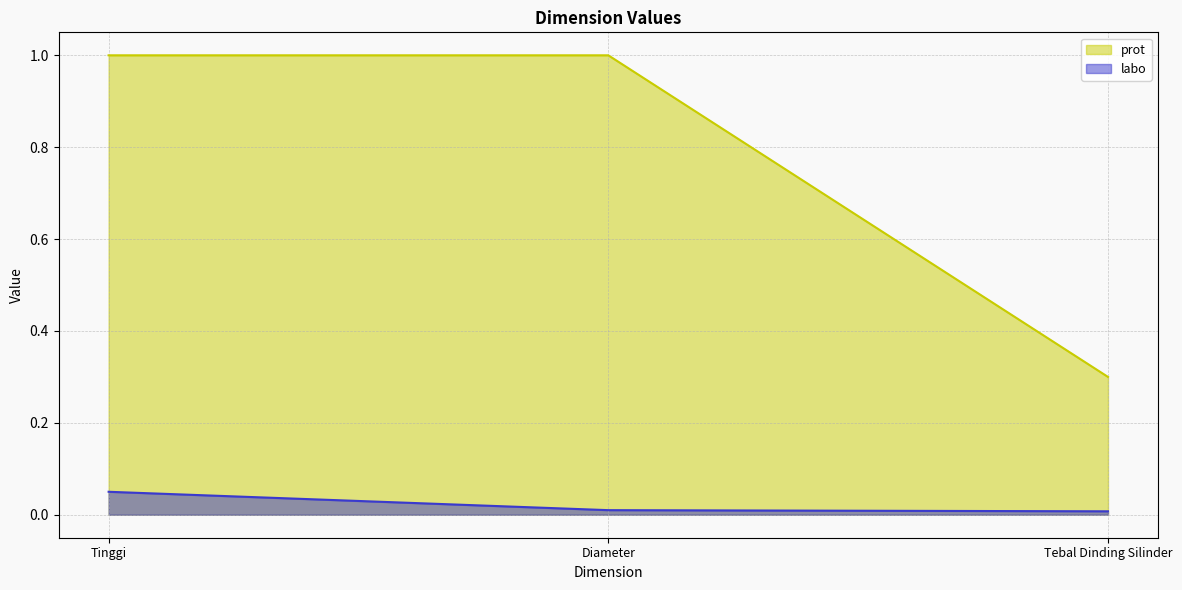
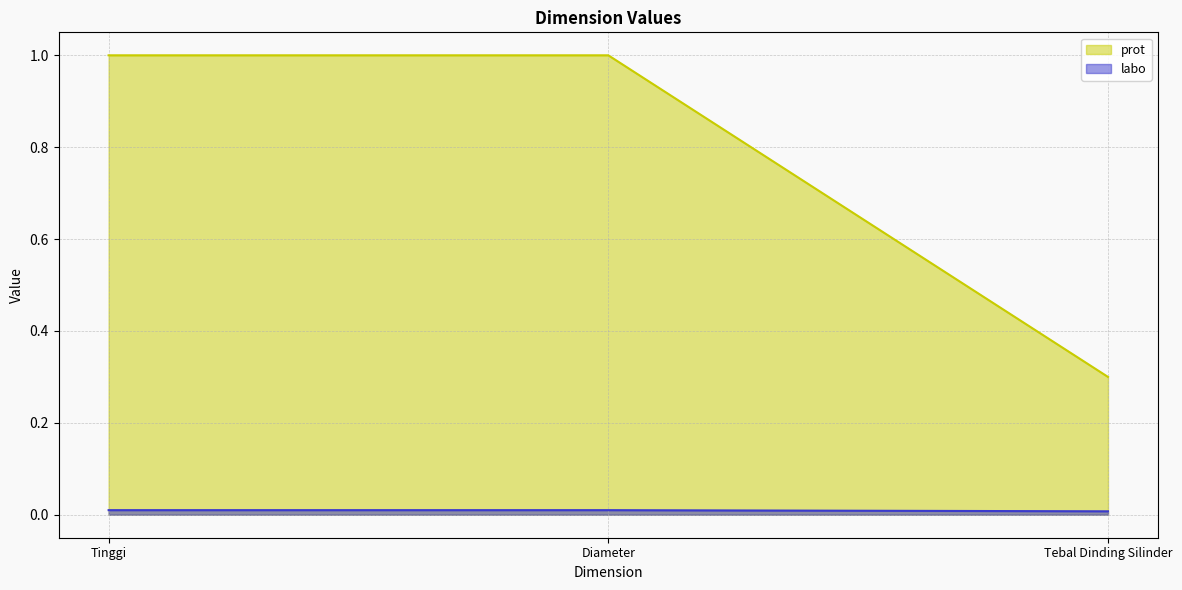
  {
    "prot": {
      "Tinggi": 1.00,
      "Diameter": 1.00,
      "Tebal Dinding Silinder": 0.30
    },
    "labo": {
-     "Tinggi": 0.05,
+     "Tinggi": 0.01,
      "Diameter": 0.01,
      "Tebal Dinding Silinder": 0.01
    }
  }
